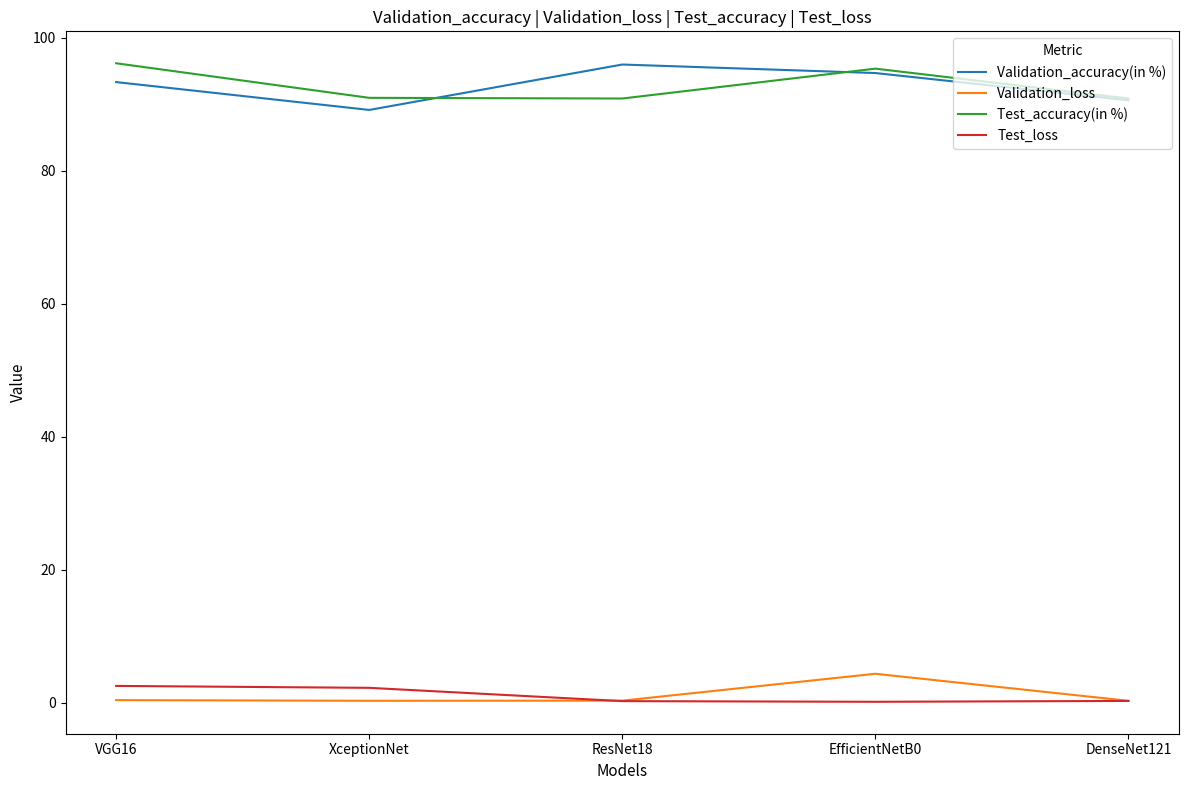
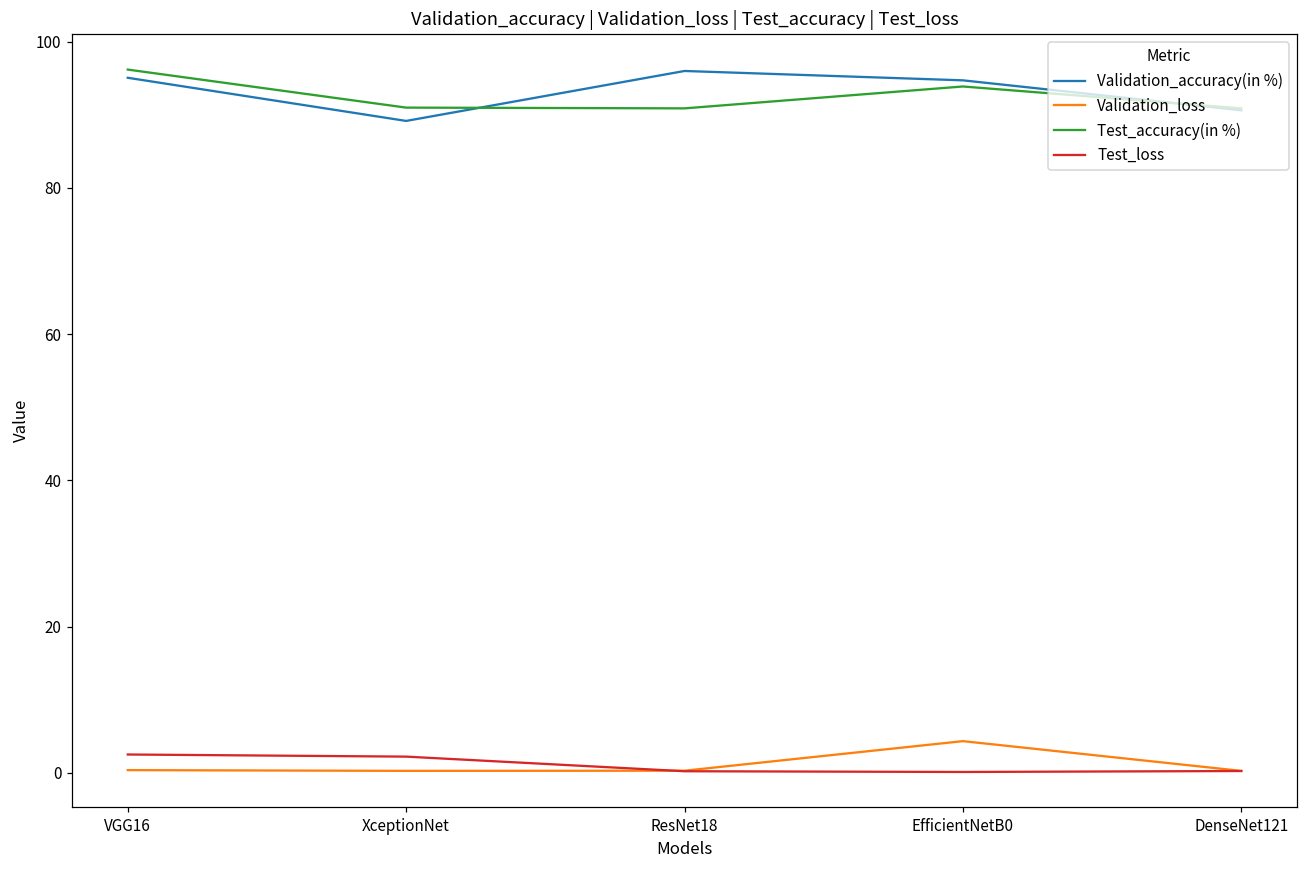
  {
    "Validation_accuracy(in %)": {
-     "VGG16": 93,
+     "VGG16": 95,
      "XceptionNet": 89,
      "ResNet18": 96,
      "EfficientNetB0": 95
    },
    "Validation_loss": {
      "VGG16": 0,
      "XceptionNet": 0,
      "EfficientNetB0": 4
    },
    "Test_accuracy(in %)": {
      "VGG16": 96,
      "XceptionNet": 91,
      "ResNet18": 91,
-     "EfficientNetB0": 95
+     "EfficientNetB0": 94
    },
    "Test_loss": {
      "VGG16": 3,
      "XceptionNet": 2,
      "EfficientNetB0": 0
    }
  }
